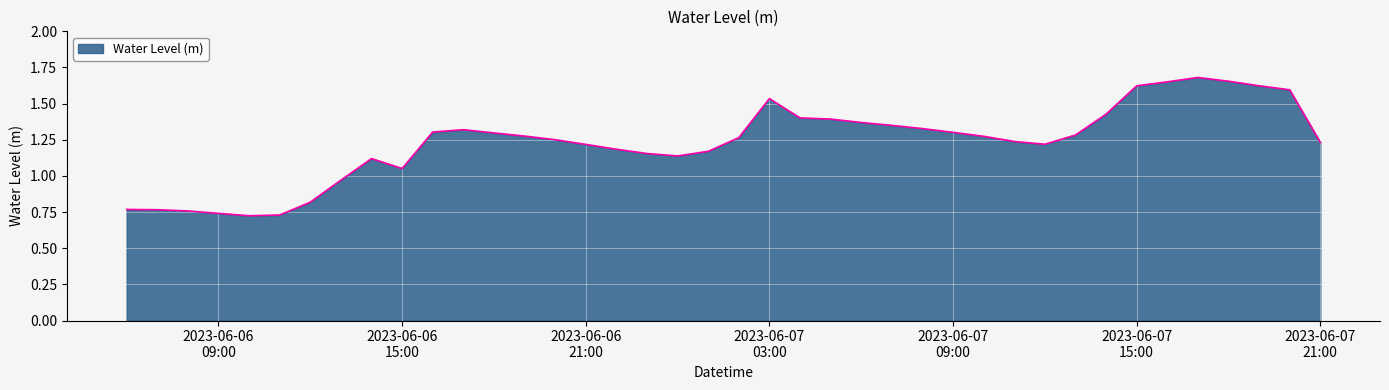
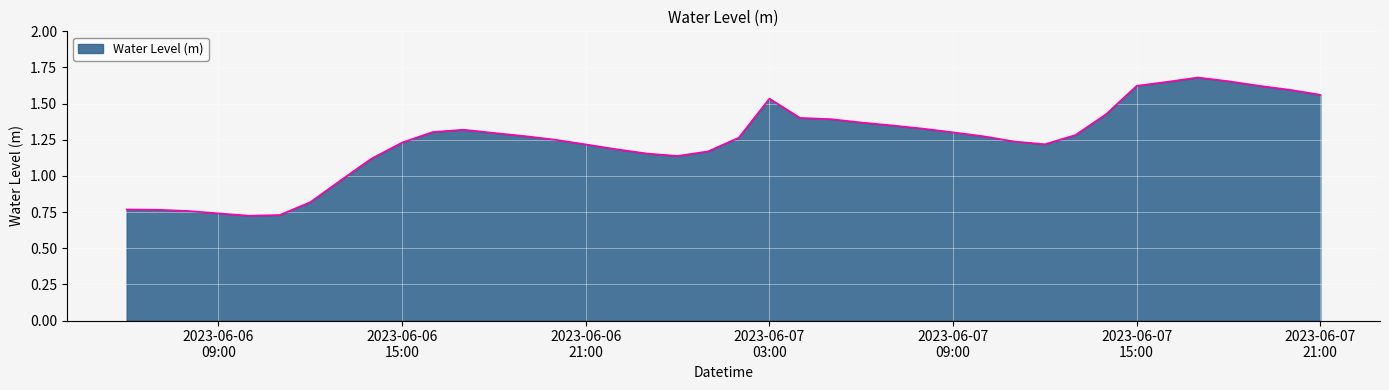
  {
    "2023-06-06 09:00": 0.74,
-   "2023-06-06 15:00": 1.05,
+   "2023-06-06 15:00": 1.23,
    "2023-06-06 21:00": 1.22,
    "2023-06-07 03:00": 1.53,
    "2023-06-07 09:00": 1.30,
    "2023-06-07 15:00": 1.62,
-   "2023-06-07 21:00": 1.23
+   "2023-06-07 21:00": 1.56
  }
